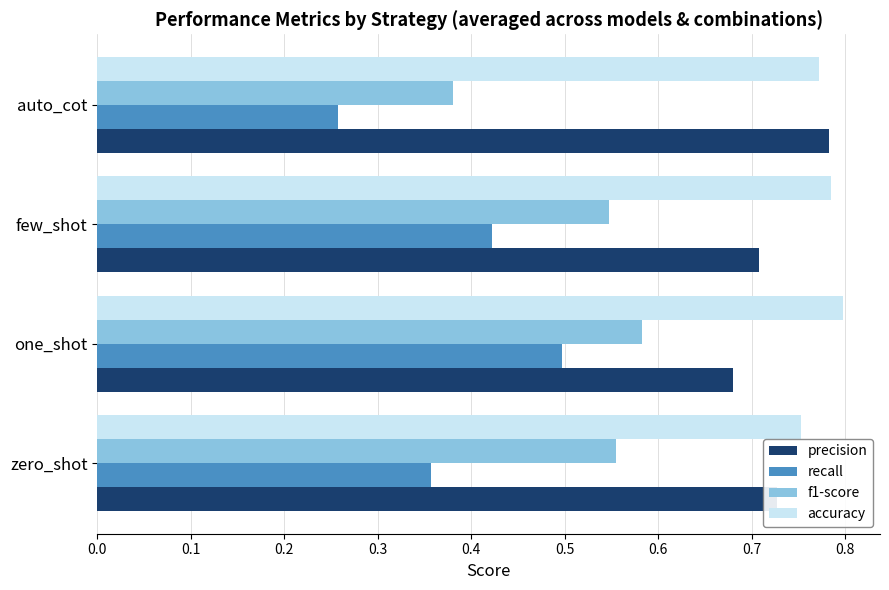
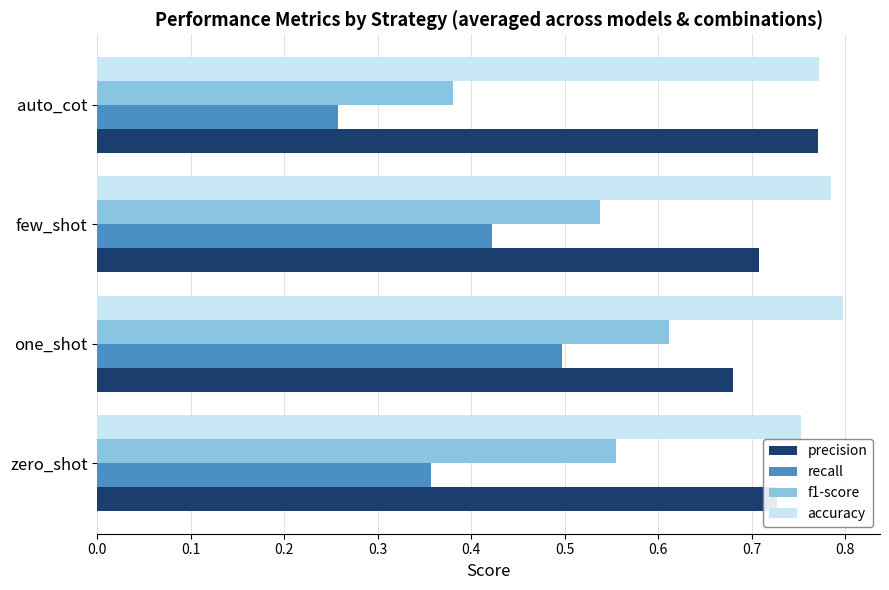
  {
    "precision": {
-     "auto_cot": 0.78,
+     "auto_cot": 0.77,
      "few_shot": 0.71,
      "one_shot": 0.68
    },
    "recall": {
      "auto_cot": 0.26,
      "few_shot": 0.42,
      "one_shot": 0.50,
      "zero_shot": 0.36
    },
    "f1-score": {
      "auto_cot": 0.38,
-     "few_shot": 0.55,
-     "one_shot": 0.58,
+     "few_shot": 0.54,
+     "one_shot": 0.61,
      "zero_shot": 0.56
    },
    "accuracy": {
      "auto_cot": 0.77,
      "few_shot": 0.79,
      "one_shot": 0.80,
      "zero_shot": 0.75
    }
  }
